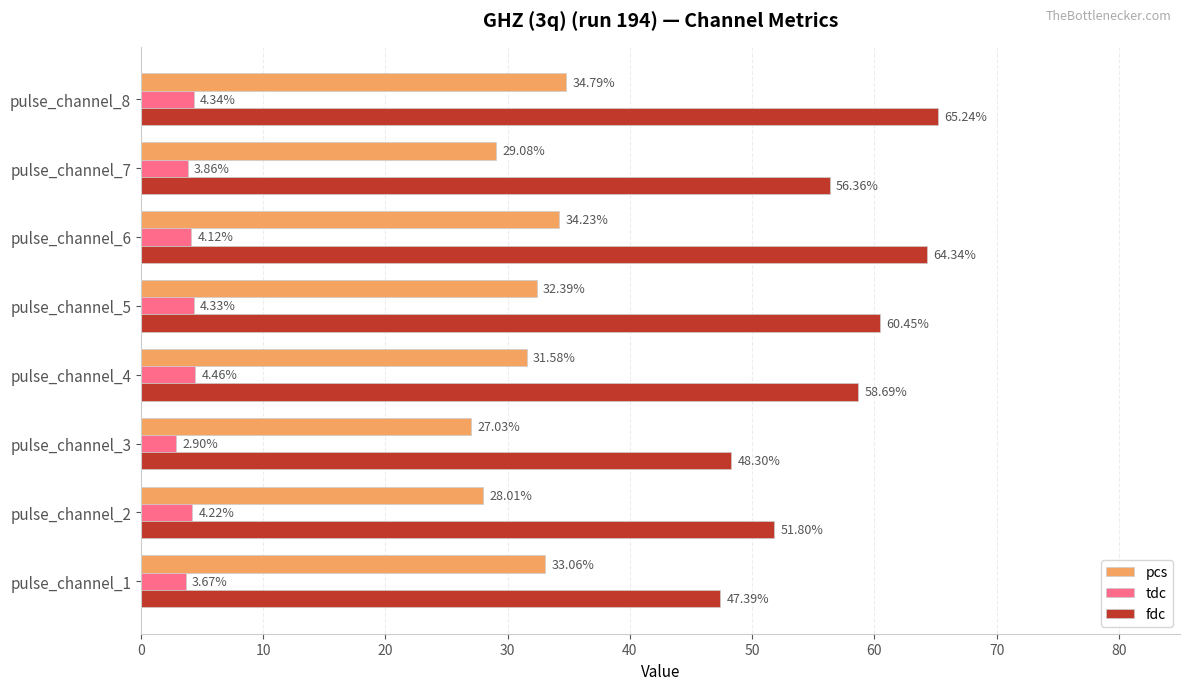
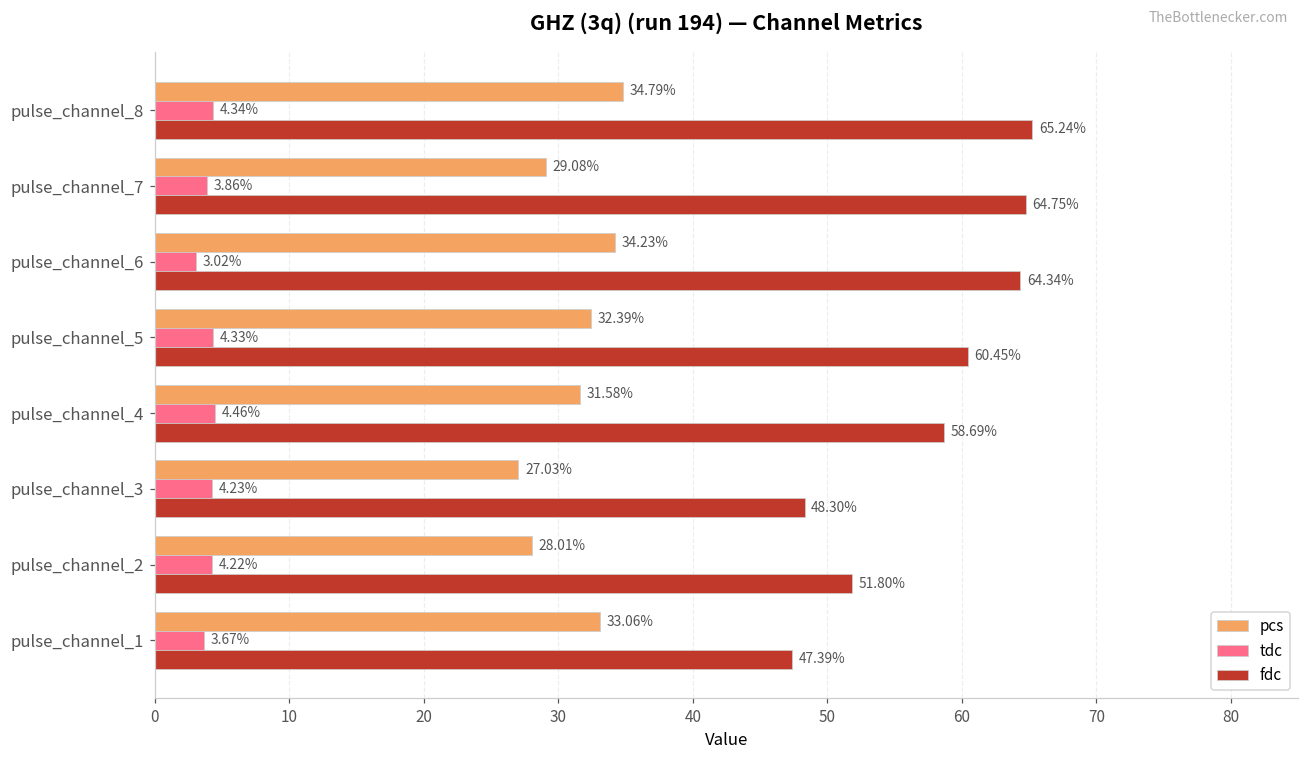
  {
    "pcs": {
      "pulse_channel_8": "34.79%",
      "pulse_channel_7": "29.08%",
      "pulse_channel_6": "34.23%",
      "pulse_channel_5": "32.39%",
      "pulse_channel_4": "31.58%",
      "pulse_channel_3": "27.03%",
      "pulse_channel_2": "28.01%",
      "pulse_channel_1": "33.06%"
    },
    "tdc": {
      "pulse_channel_8": "4.34%",
      "pulse_channel_7": "3.86%",
-     "pulse_channel_6": "4.12%",
+     "pulse_channel_6": "3.02%",
      "pulse_channel_5": "4.33%",
      "pulse_channel_4": "4.46%",
-     "pulse_channel_3": "2.90%",
+     "pulse_channel_3": "4.23%",
      "pulse_channel_2": "4.22%",
      "pulse_channel_1": "3.67%"
    },
    "fdc": {
      "pulse_channel_8": "65.24%",
-     "pulse_channel_7": "56.36%",
+     "pulse_channel_7": "64.75%",
      "pulse_channel_6": "64.34%",
      "pulse_channel_5": "60.45%",
      "pulse_channel_4": "58.69%",
      "pulse_channel_3": "48.30%",
      "pulse_channel_2": "51.80%",
      "pulse_channel_1": "47.39%"
    }
  }
